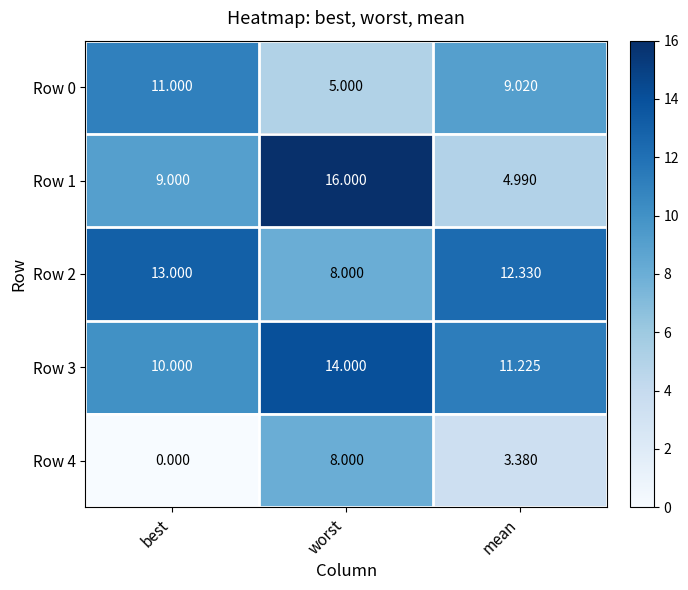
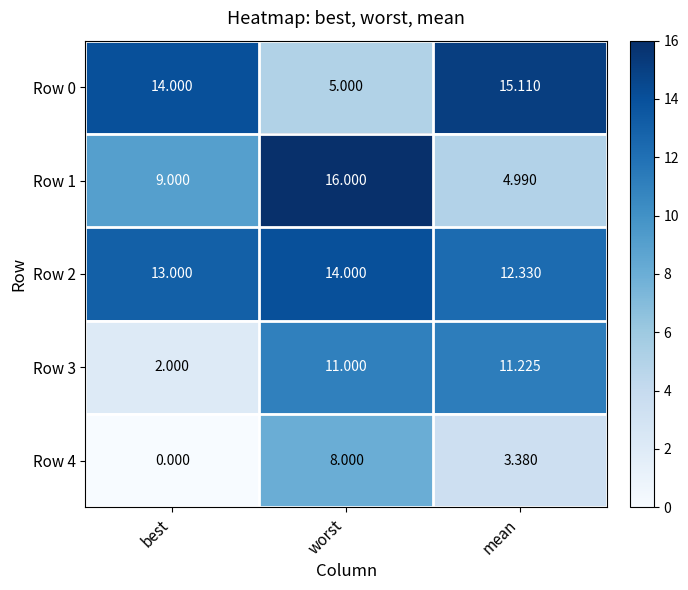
  {
    "Row 0": {
-     "best": 11.000,
+     "best": 14.000,
      "worst": 5.000,
-     "mean": 9.020
+     "mean": 15.110
    },
    "Row 1": {
      "best": 9.000,
      "worst": 16.000,
      "mean": 4.990
    },
    "Row 2": {
      "best": 13.000,
-     "worst": 8.000,
+     "worst": 14.000,
      "mean": 12.330
    },
    "Row 3": {
-     "best": 10.000,
-     "worst": 14.000,
+     "best": 2.000,
+     "worst": 11.000,
      "mean": 11.225
    },
    "Row 4": {
      "best": 0.000,
      "worst": 8.000,
      "mean": 3.380
    }
  }
